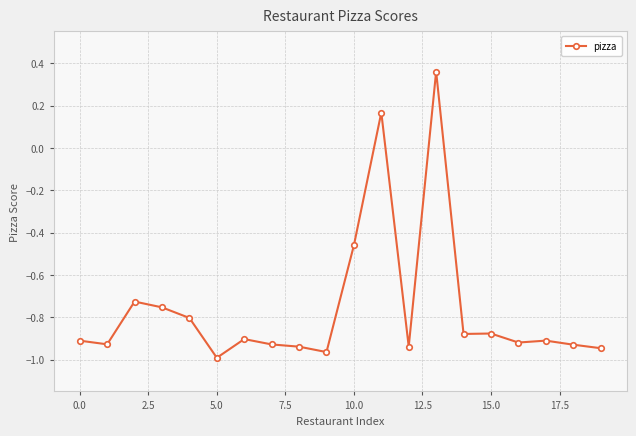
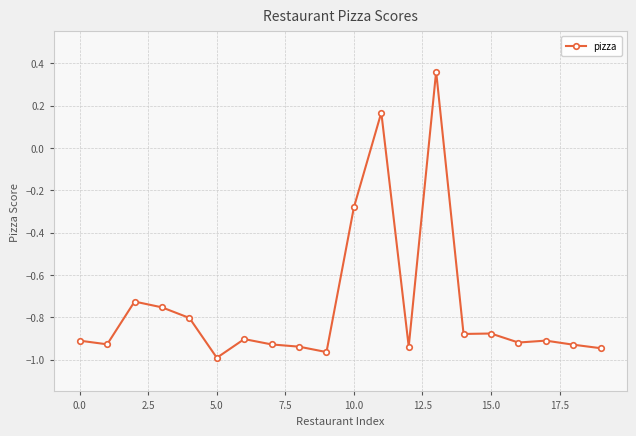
  {
    "0.0": -0.91,
    "5.0": -0.99,
-   "10.0": -0.46,
+   "10.0": -0.28,
    "15.0": -0.88
  }
